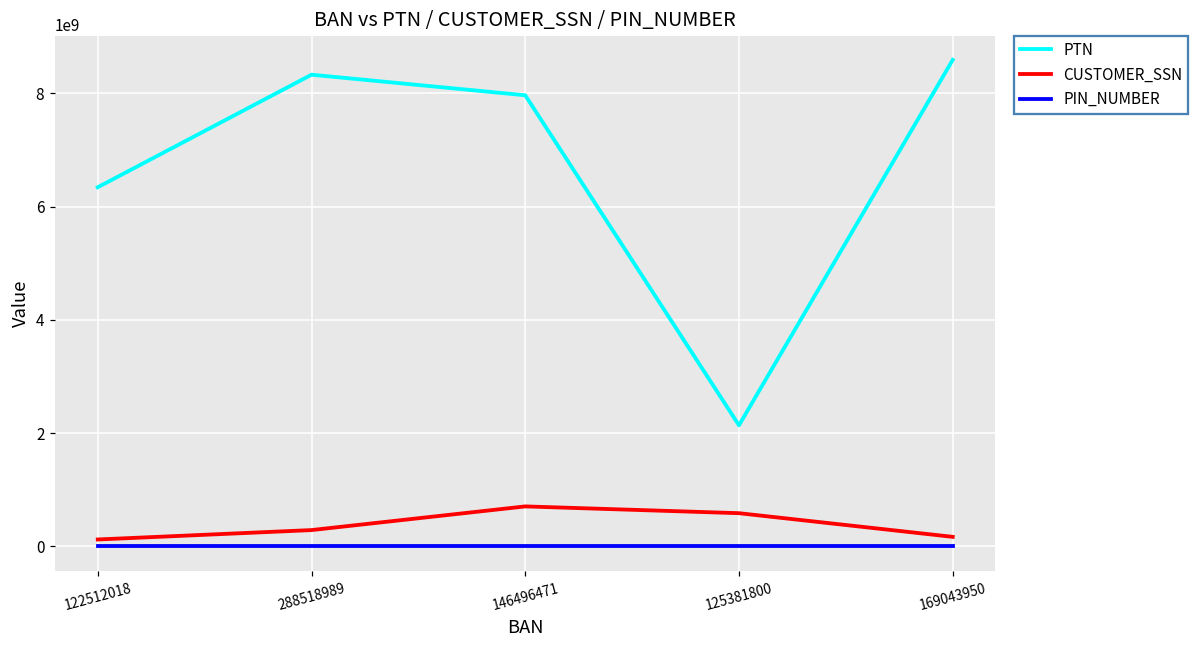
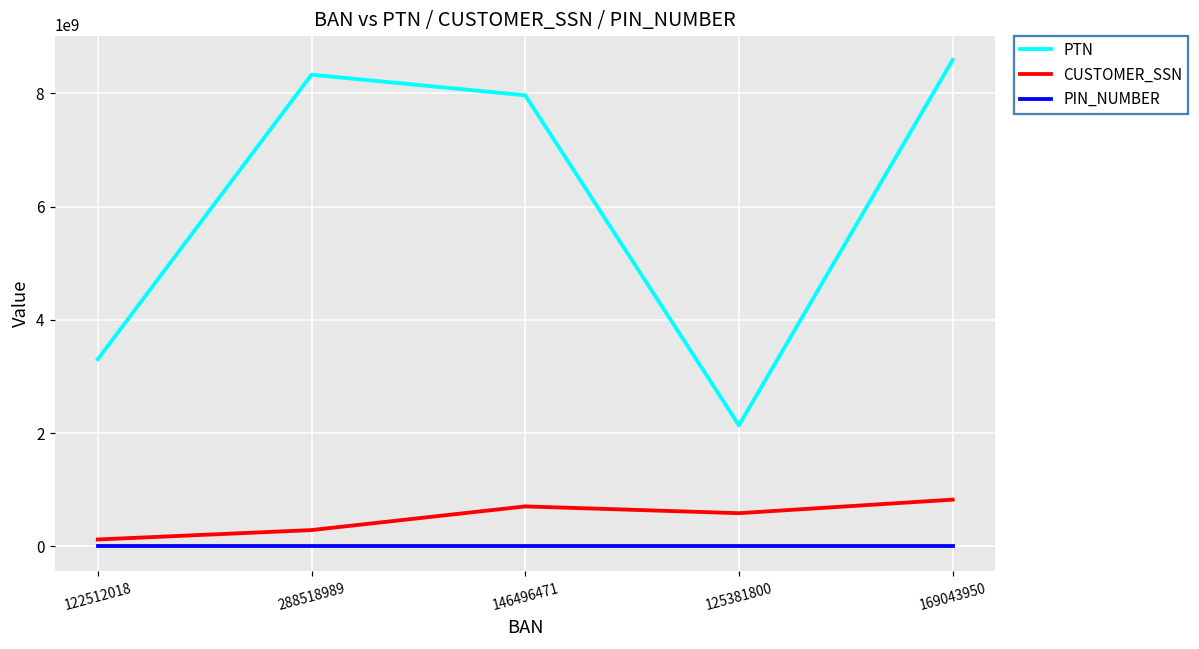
  {
    "PTN": {
-     "122512018": 6300000000,
+     "122512018": 3300000000,
      "288518989": 8300000000,
      "146496471": 8000000000,
      "125381800": 2100000000,
      "169043950": 8600000000
    },
    "CUSTOMER_SSN": {
      "122512018": 100000000,
      "288518989": 300000000,
      "146496471": 700000000,
      "125381800": 600000000,
-     "169043950": 200000000
+     "169043950": 800000000
    },
    "PIN_NUMBER": {
      "122512018": 0,
      "288518989": 0,
      "146496471": 0,
      "125381800": 0,
      "169043950": 0
    }
  }
